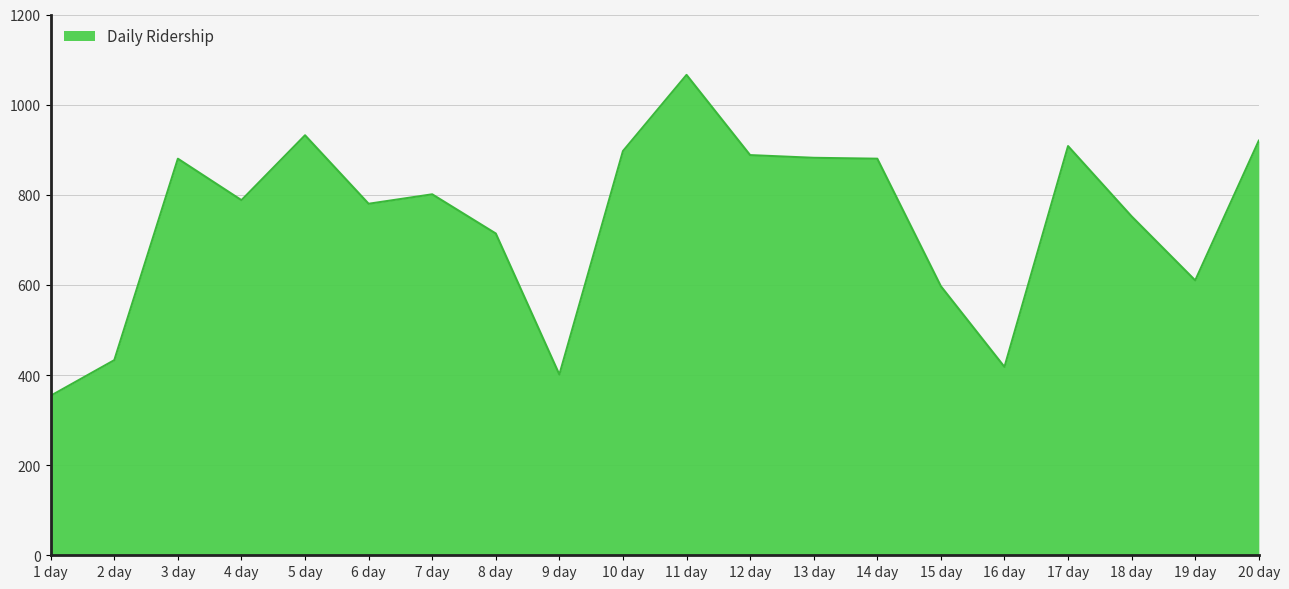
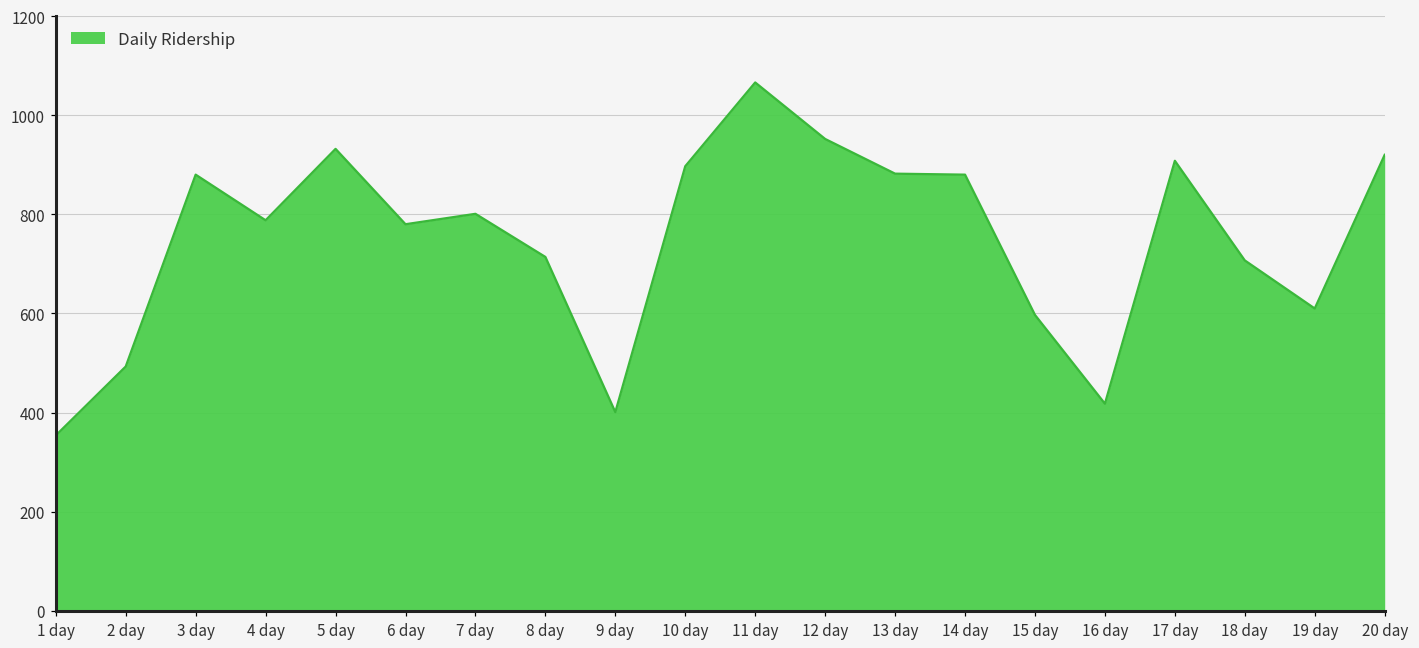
  {
    "1 day": 350,
-   "2 day": 430,
+   "2 day": 490,
    "3 day": 880,
    "4 day": 790,
    "5 day": 930,
    "6 day": 780,
    "7 day": 800,
    "8 day": 710,
    "9 day": 400,
    "10 day": 900,
    "11 day": 1070,
-   "12 day": 890,
+   "12 day": 950,
    "13 day": 880,
    "14 day": 880,
    "15 day": 600,
    "16 day": 420,
    "17 day": 910,
-   "18 day": 750,
+   "18 day": 710,
    "19 day": 610,
    "20 day": 920
  }
